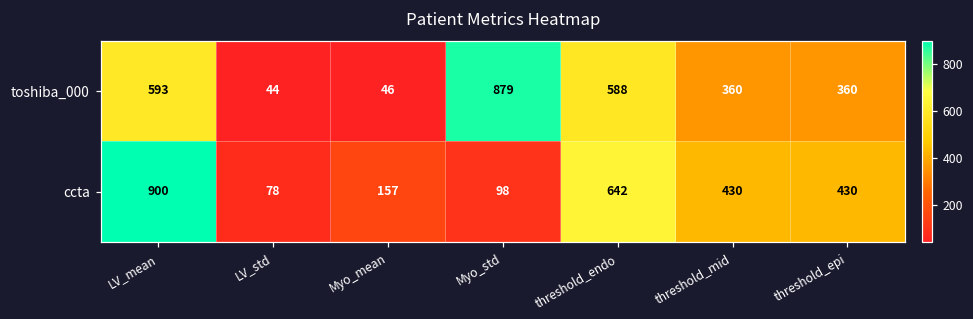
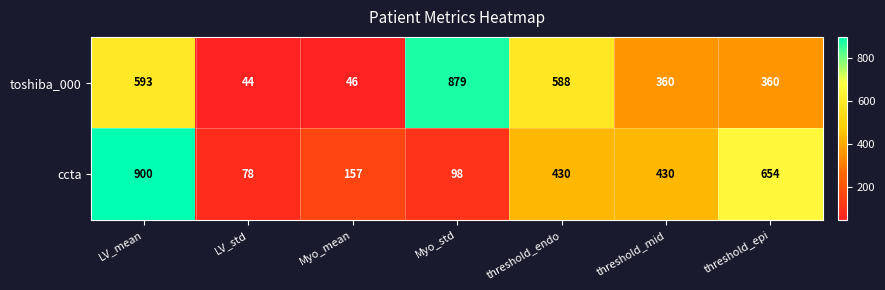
  {
    "toshiba_000": {
      "LV_mean": 593,
      "LV_std": 44,
      "Myo_mean": 46,
      "Myo_std": 879,
      "threshold_endo": 588,
      "threshold_mid": 360,
      "threshold_epi": 360
    },
    "ccta": {
      "LV_mean": 900,
      "LV_std": 78,
      "Myo_mean": 157,
      "Myo_std": 98,
-     "threshold_endo": 642,
+     "threshold_endo": 430,
      "threshold_mid": 430,
-     "threshold_epi": 430
+     "threshold_epi": 654
    }
  }
